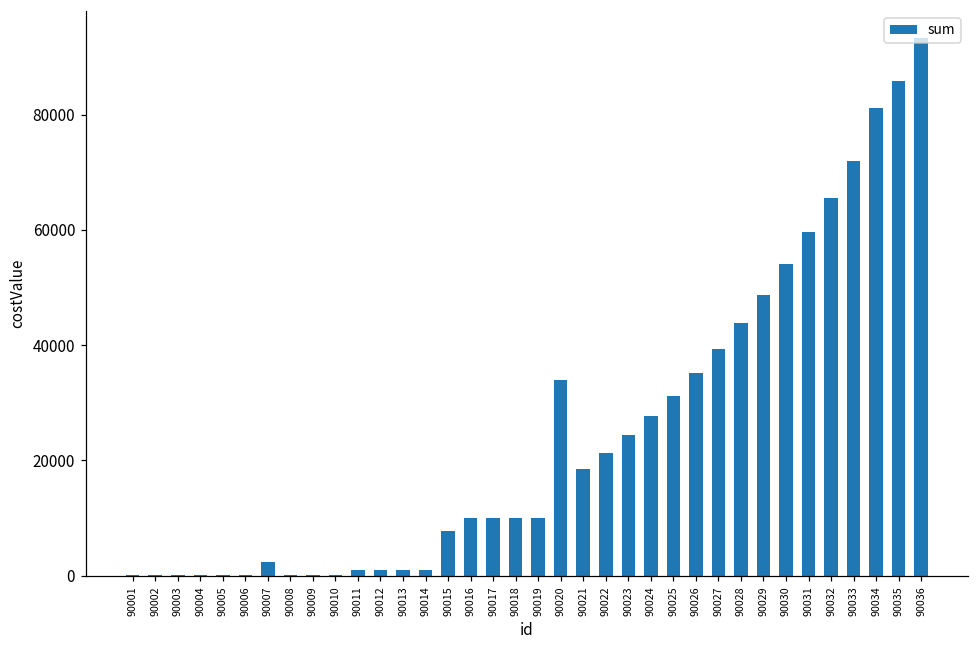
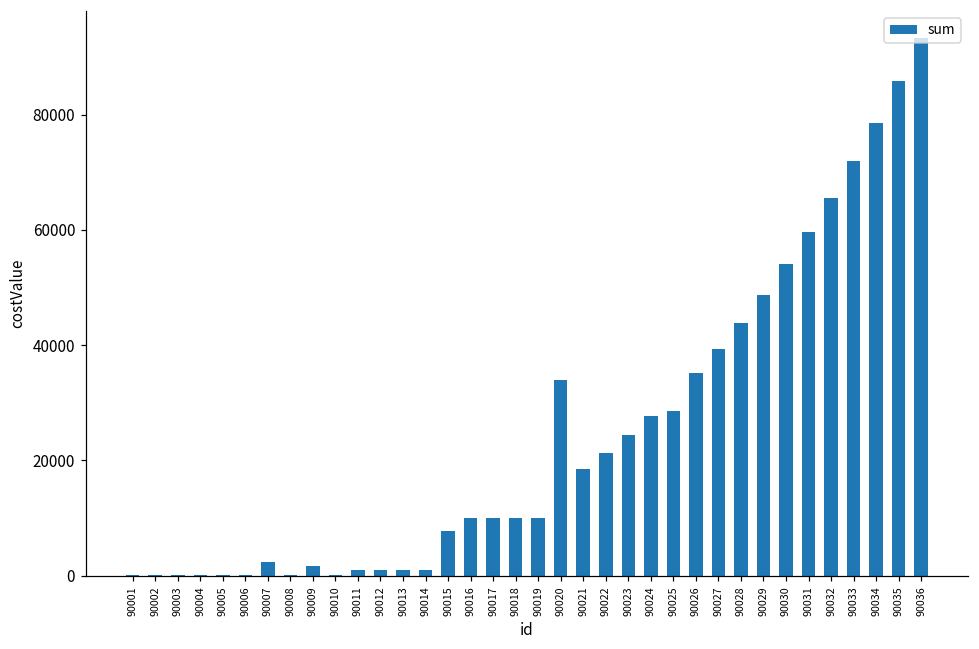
  {
    "90007": 2000,
-   "90009": 0,
+   "90009": 2000,
    "90011": 1000,
    "90012": 1000,
    "90013": 1000,
    "90014": 1000,
    "90015": 8000,
    "90016": 10000,
    "90017": 10000,
    "90018": 10000,
    "90019": 10000,
    "90020": 34000,
    "90021": 19000,
    "90022": 21000,
    "90023": 24000,
    "90024": 28000,
-   "90025": 31000,
+   "90025": 29000,
    "90026": 35000,
    "90027": 39000,
    "90028": 44000,
    "90029": 49000,
    "90030": 54000,
    "90031": 60000,
    "90032": 66000,
    "90033": 72000,
-   "90034": 81000,
+   "90034": 79000,
    "90035": 86000
  }
